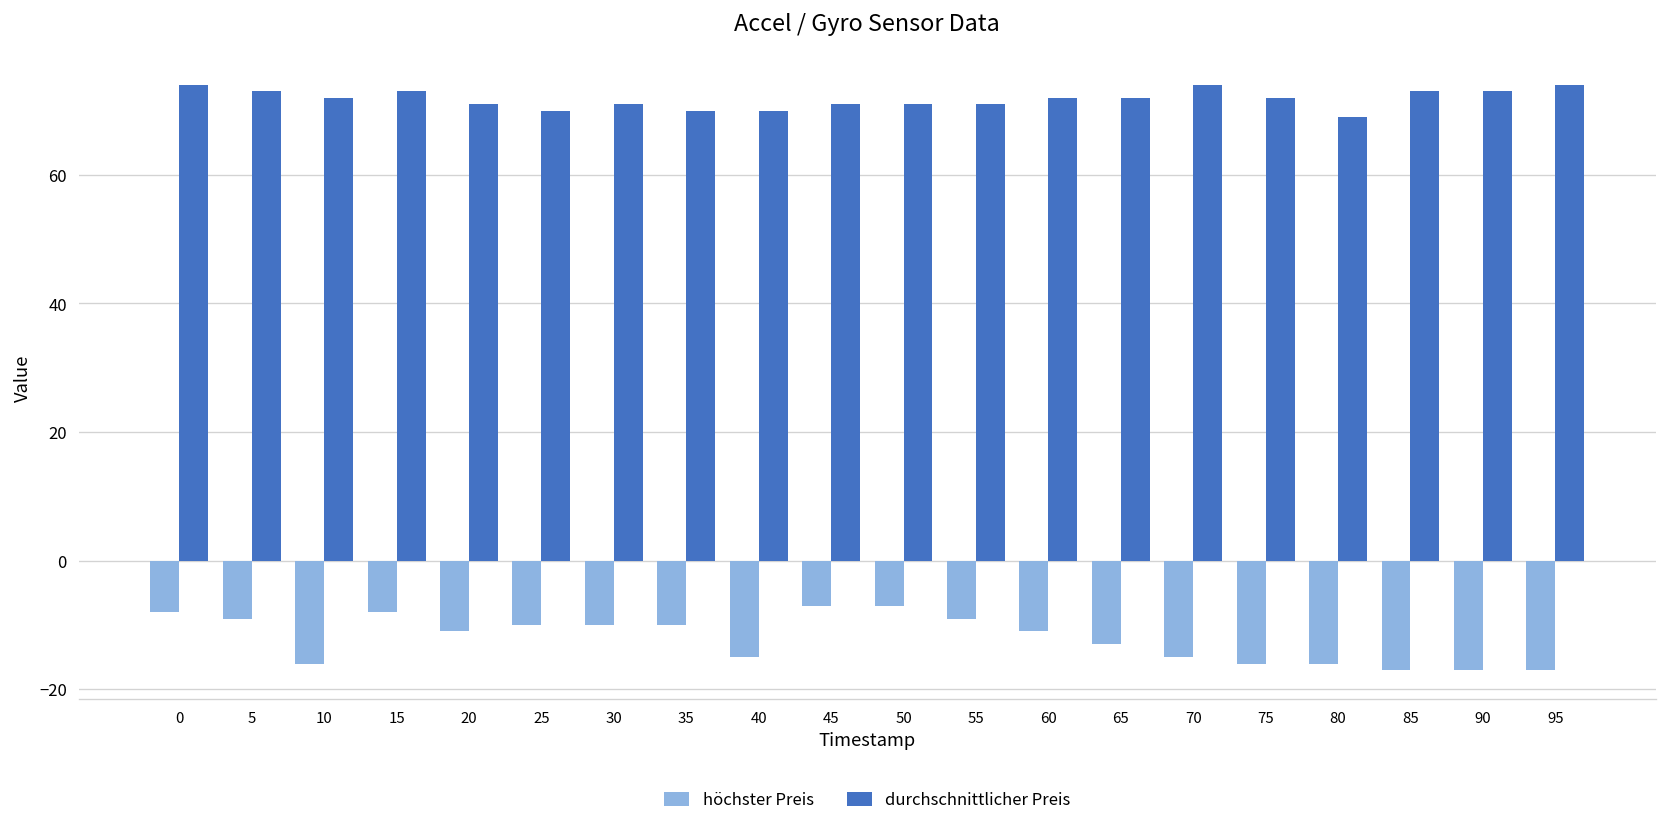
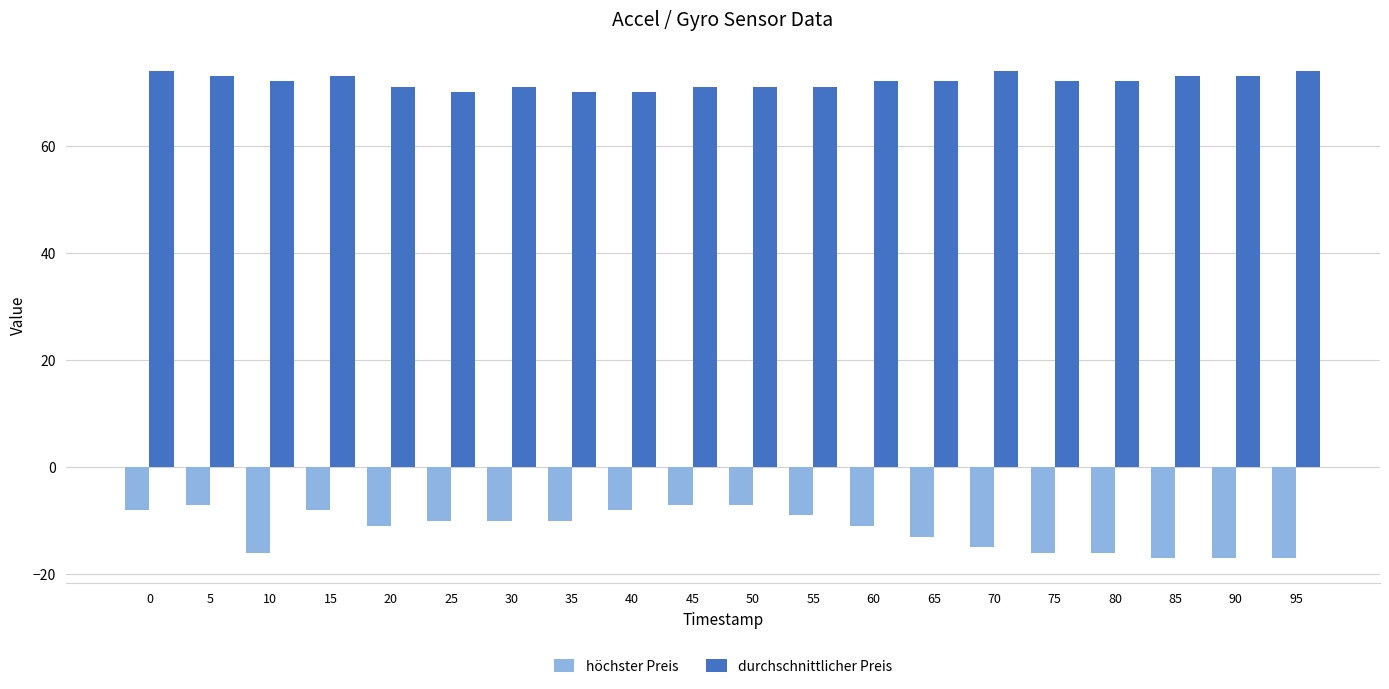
  {
    "höchster Preis": {
      "0": -8,
-     "5": -9,
+     "5": -7,
      "10": -16,
      "15": -8,
      "20": -11,
      "25": -10,
      "30": -10,
      "35": -10,
-     "40": -15,
+     "40": -8,
      "45": -7,
      "50": -7,
      "55": -9,
      "60": -11,
      "65": -13,
      "70": -15,
      "75": -16,
      "80": -16,
      "85": -17,
      "90": -17,
      "95": -17
    },
    "durchschnittlicher Preis": {
      "0": 74,
      "5": 73,
      "10": 72,
      "15": 73,
      "20": 71,
      "25": 70,
      "30": 71,
      "35": 70,
      "40": 70,
      "45": 71,
      "50": 71,
      "55": 71,
      "60": 72,
      "65": 72,
      "70": 74,
      "75": 72,
-     "80": 69,
+     "80": 72,
      "85": 73,
      "90": 73,
      "95": 74
    }
  }
